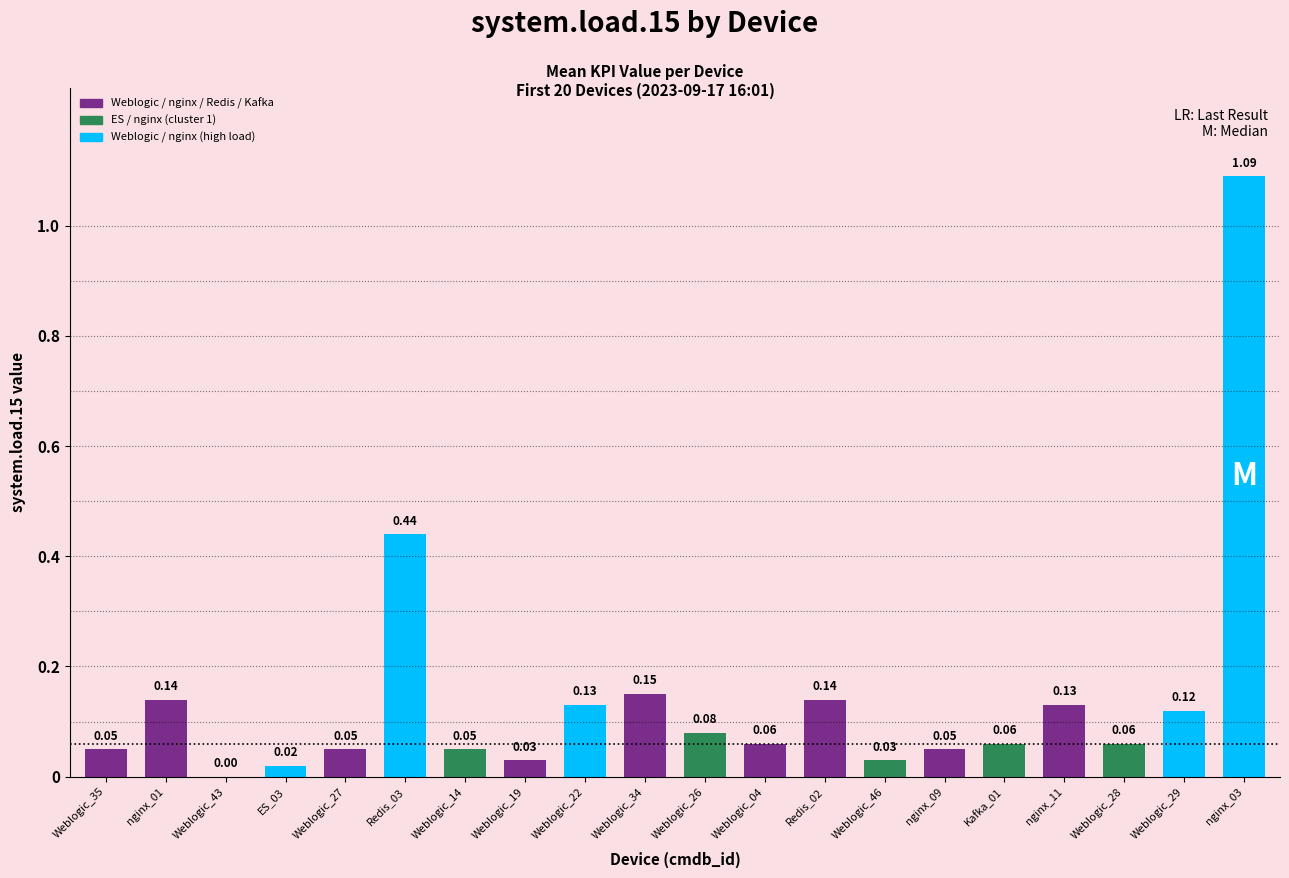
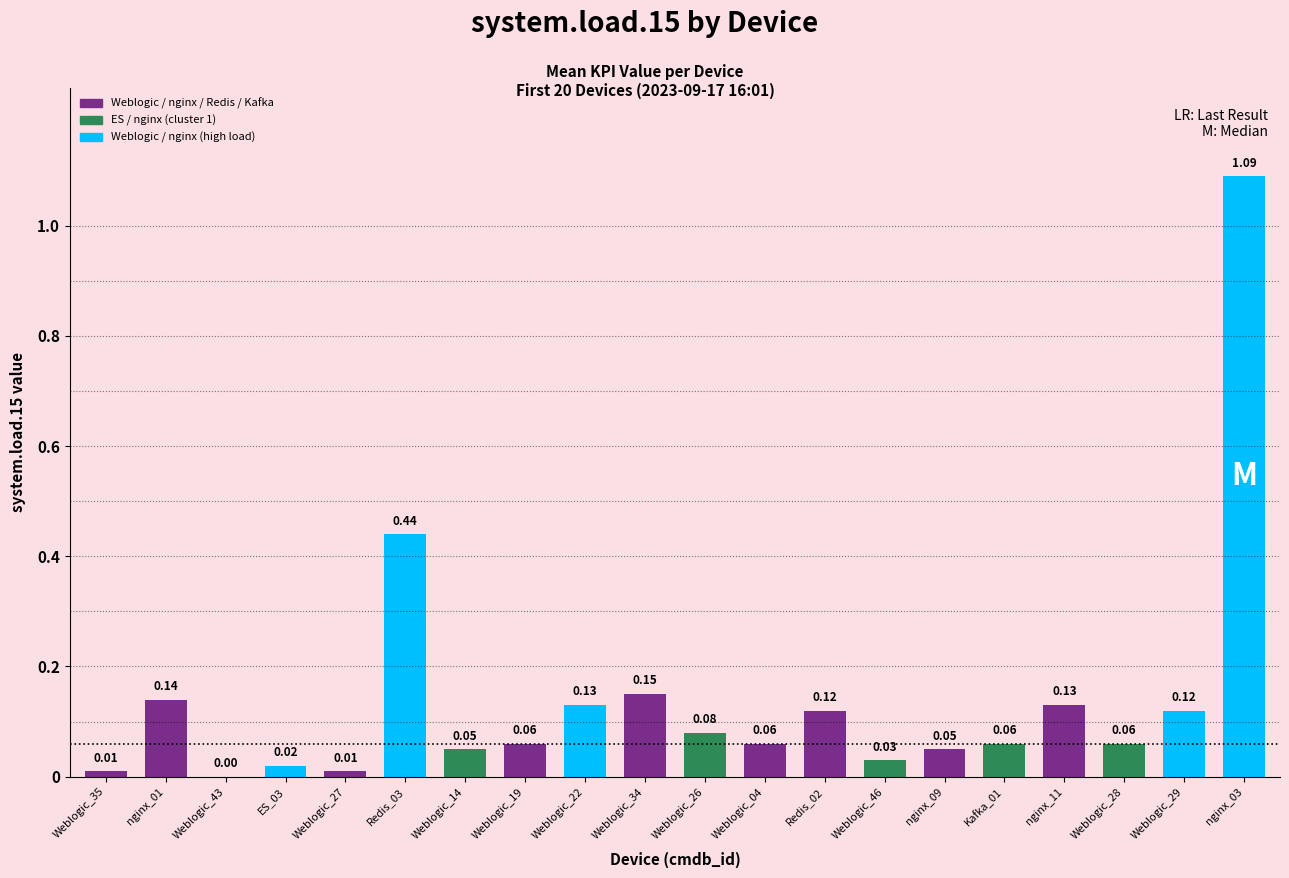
  {
-   "Weblogic_35": 0.05,
+   "Weblogic_35": 0.01,
    "nginx_01": 0.14,
    "Weblogic_43": 0.00,
    "ES_03": 0.02,
-   "Weblogic_27": 0.05,
+   "Weblogic_27": 0.01,
    "Redis_03": 0.44,
    "Weblogic_14": 0.05,
-   "Weblogic_19": 0.03,
+   "Weblogic_19": 0.06,
    "Weblogic_22": 0.13,
    "Weblogic_34": 0.15,
    "Weblogic_26": 0.08,
    "Weblogic_04": 0.06,
-   "Redis_02": 0.14,
+   "Redis_02": 0.12,
    "Weblogic_46": 0.03,
    "nginx_09": 0.05,
    "Kafka_01": 0.06,
    "nginx_11": 0.13,
    "Weblogic_28": 0.06,
    "Weblogic_29": 0.12,
    "nginx_03": 1.09
  }
